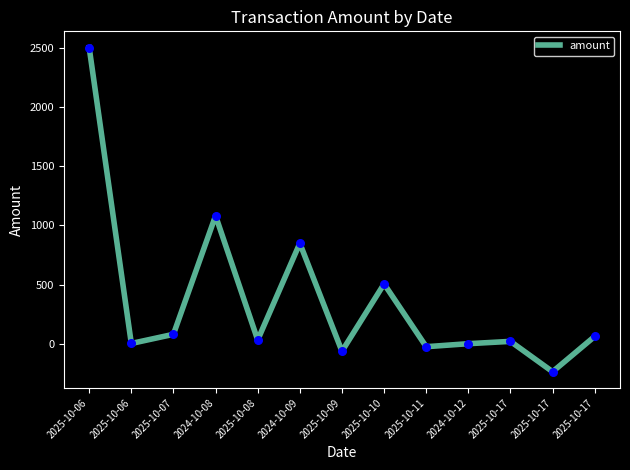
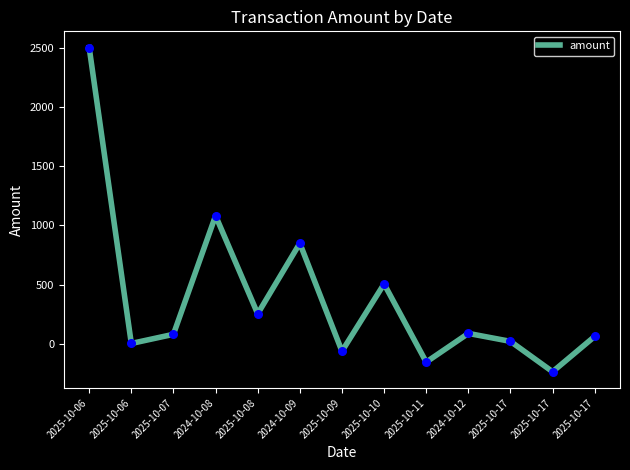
  {
    "2025-10-07": 80,
    "2024-10-08": 1080,
-   "2025-10-08": 30,
+   "2025-10-08": 260,
    "2024-10-09": 850,
    "2025-10-09": -60,
    "2025-10-10": 510,
-   "2025-10-11": -20,
-   "2024-10-12": 0
+   "2025-10-11": -150,
+   "2024-10-12": 90
  }
